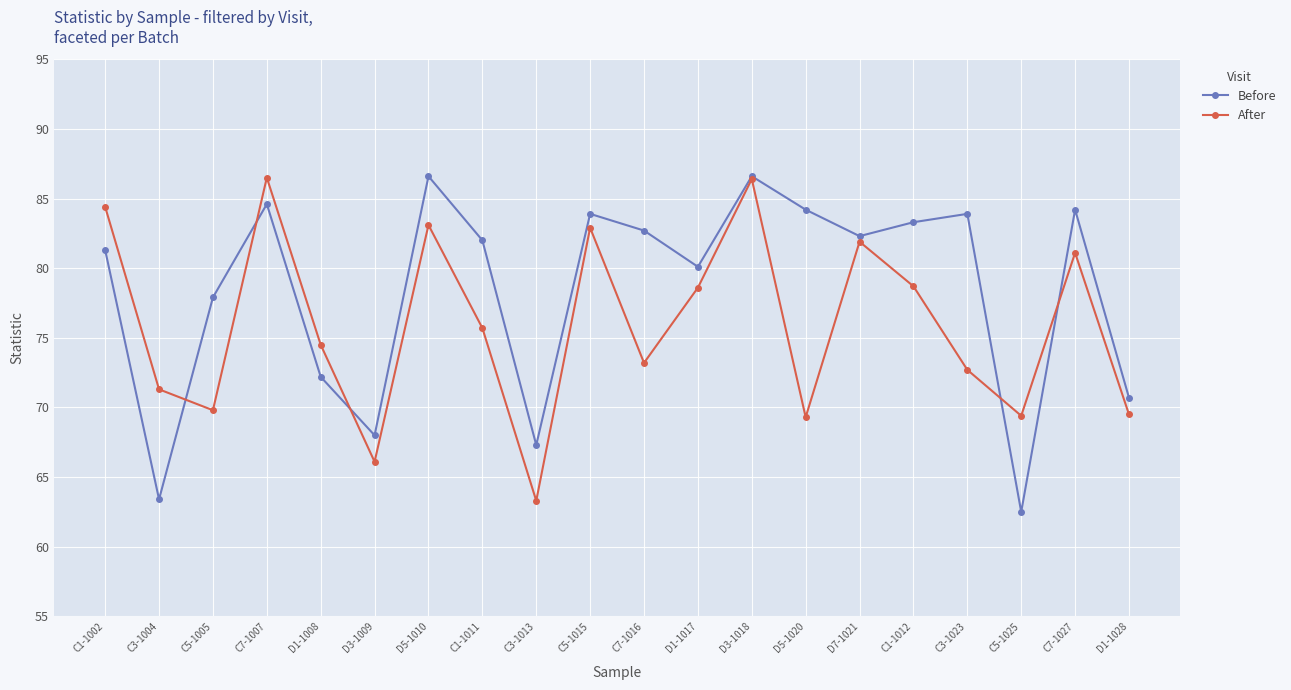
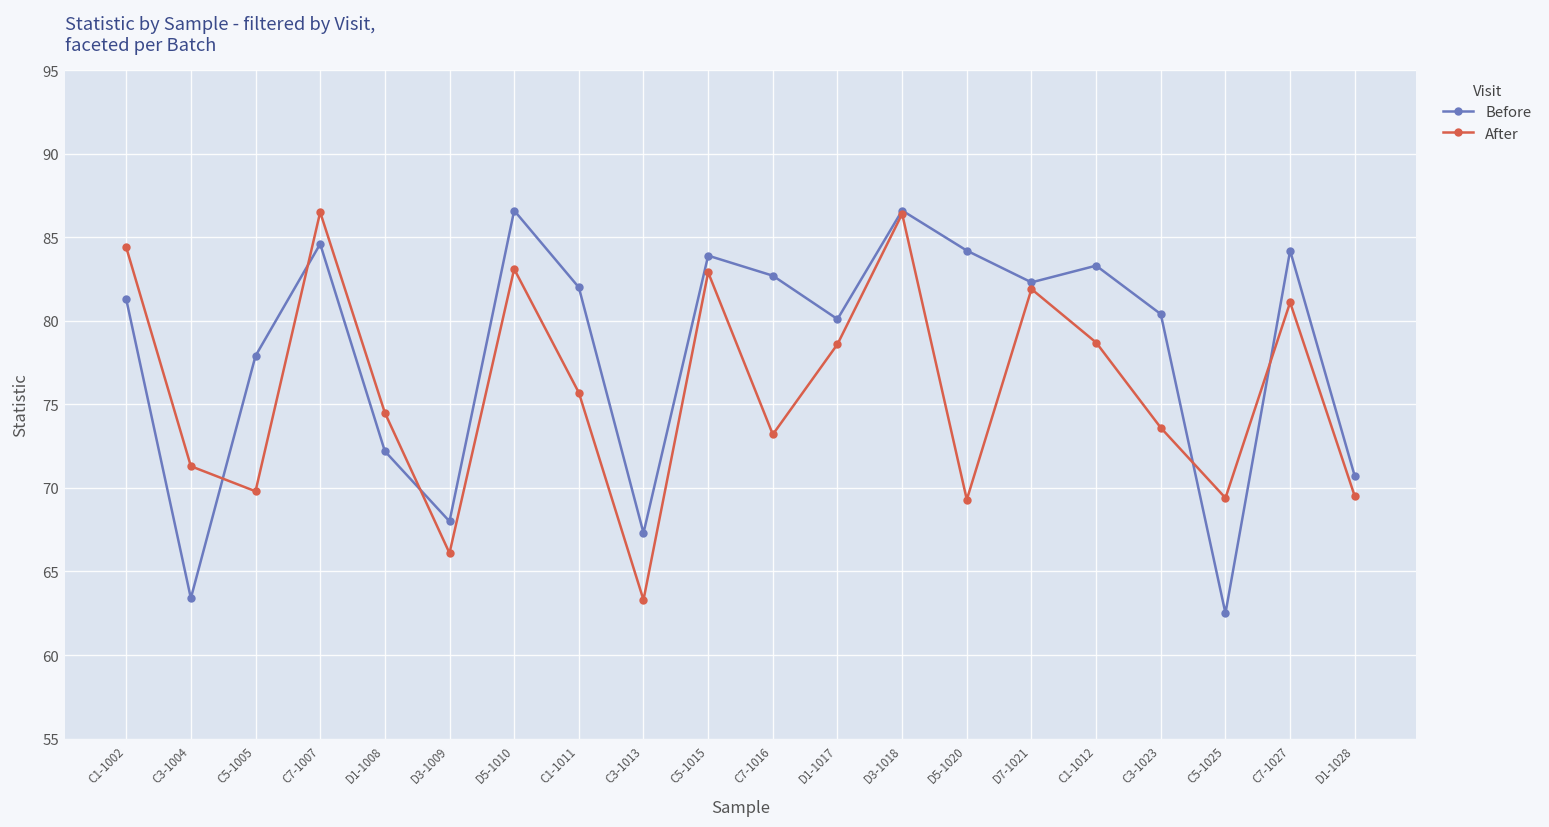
  {
    "Before": {
      "C1-1002": 81.3,
      "C3-1004": 63.4,
      "C5-1005": 77.9,
      "C7-1007": 84.6,
      "D1-1008": 72.2,
      "D3-1009": 68.0,
      "D5-1010": 86.6,
      "C1-1011": 82.0,
      "C3-1013": 67.3,
      "C5-1015": 83.9,
      "C7-1016": 82.7,
      "D1-1017": 80.1,
      "D3-1018": 86.6,
      "D5-1020": 84.2,
      "D7-1021": 82.3,
      "C1-1012": 83.3,
-     "C3-1023": 83.9,
+     "C3-1023": 80.4,
      "C5-1025": 62.5,
      "C7-1027": 84.2,
      "D1-1028": 70.7
    },
    "After": {
      "C1-1002": 84.4,
      "C3-1004": 71.3,
      "C5-1005": 69.8,
      "C7-1007": 86.5,
      "D1-1008": 74.5,
      "D3-1009": 66.1,
      "D5-1010": 83.1,
      "C1-1011": 75.7,
      "C3-1013": 63.3,
      "C5-1015": 82.9,
      "C7-1016": 73.2,
      "D1-1017": 78.6,
      "D3-1018": 86.4,
      "D5-1020": 69.3,
      "D7-1021": 81.9,
      "C1-1012": 78.7,
-     "C3-1023": 72.7,
+     "C3-1023": 73.6,
      "C5-1025": 69.4,
      "C7-1027": 81.1,
      "D1-1028": 69.5
    }
  }
